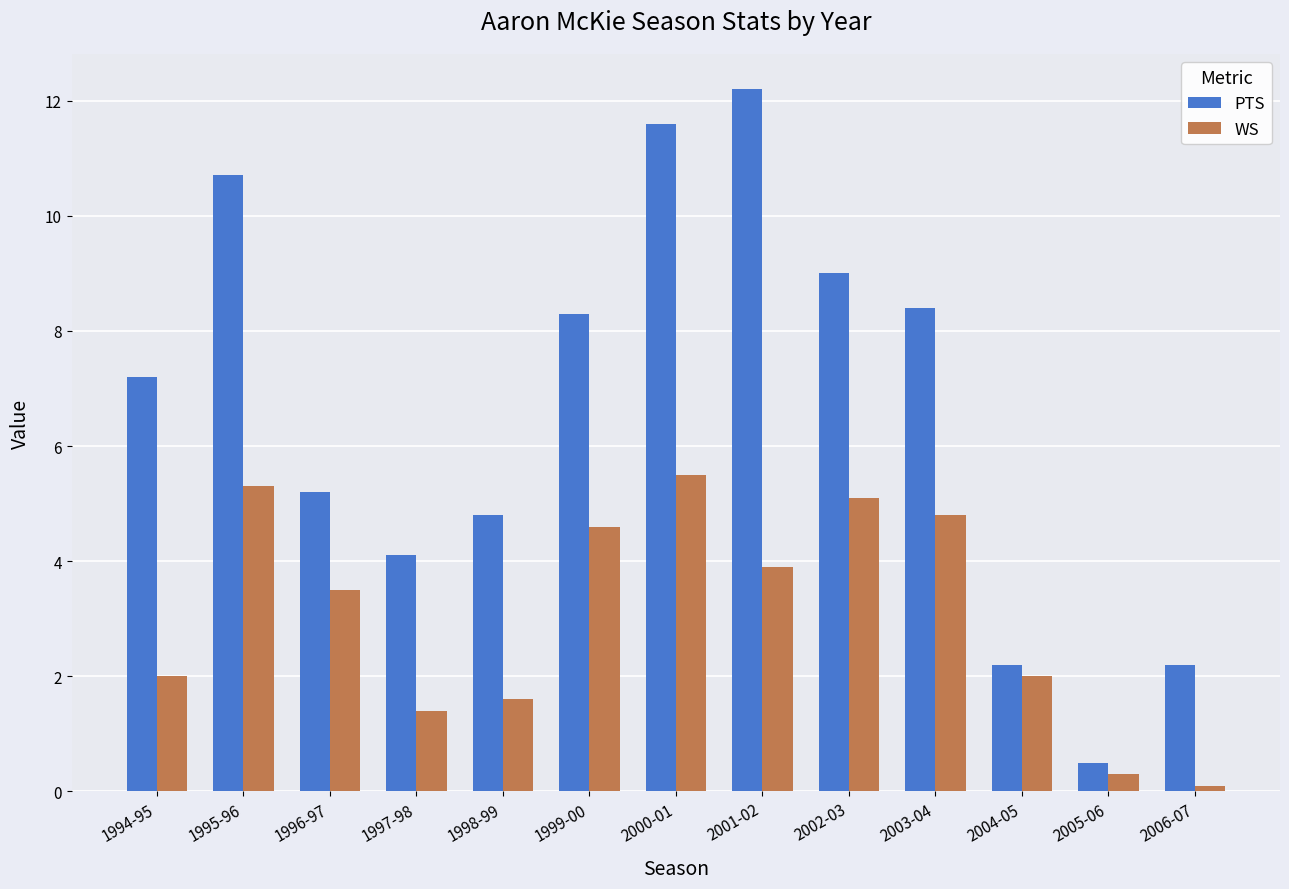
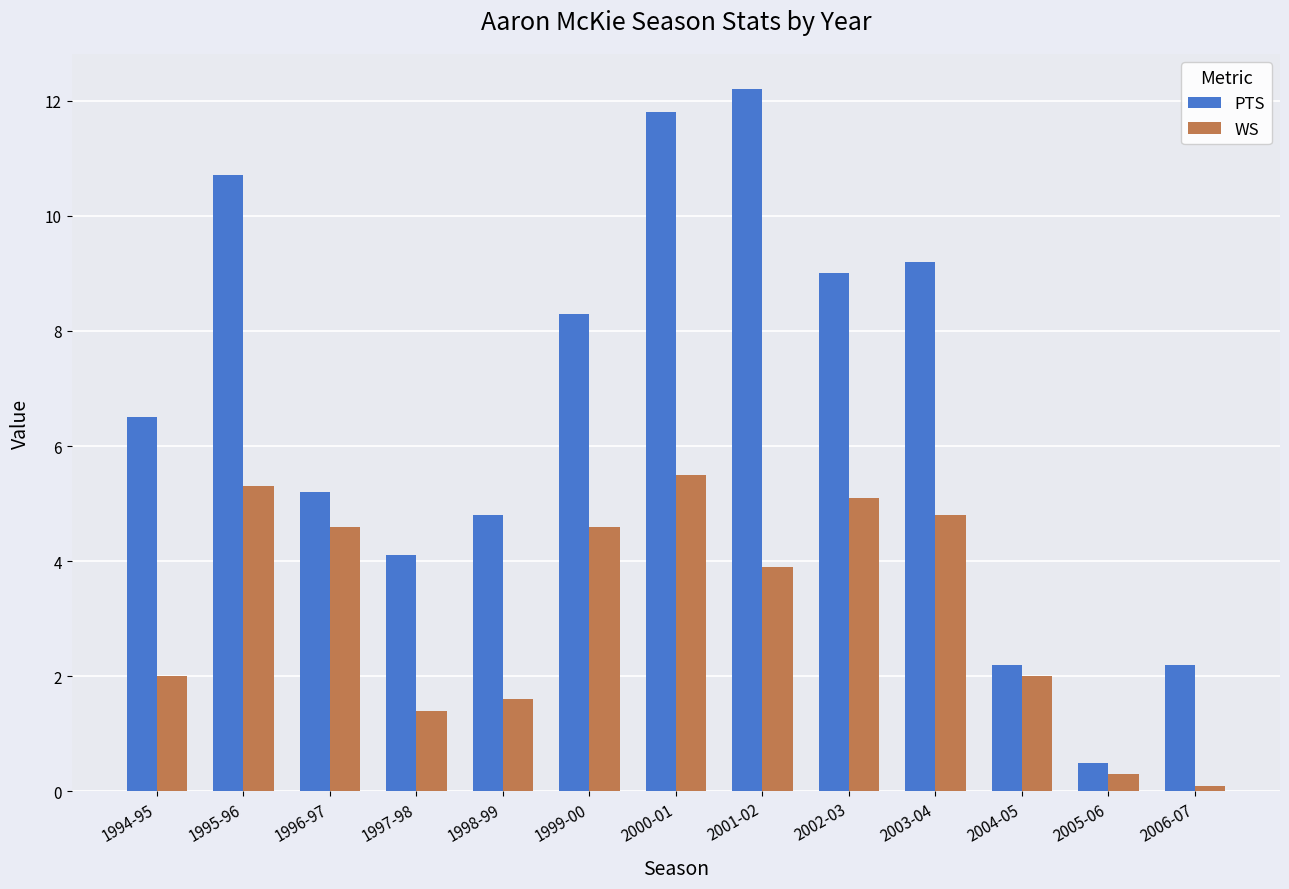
  {
    "PTS": {
-     "1994-95": 7.2,
+     "1994-95": 6.5,
      "1995-96": 10.7,
      "1996-97": 5.2,
      "1997-98": 4.1,
      "1998-99": 4.8,
      "1999-00": 8.3,
-     "2000-01": 11.6,
+     "2000-01": 11.8,
      "2001-02": 12.2,
      "2002-03": 9.0,
-     "2003-04": 8.4,
+     "2003-04": 9.2,
      "2004-05": 2.2,
      "2005-06": 0.5,
      "2006-07": 2.2
    },
    "WS": {
      "1994-95": 2.0,
      "1995-96": 5.3,
-     "1996-97": 3.5,
+     "1996-97": 4.6,
      "1997-98": 1.4,
      "1998-99": 1.6,
      "1999-00": 4.6,
      "2000-01": 5.5,
      "2001-02": 3.9,
      "2002-03": 5.1,
      "2003-04": 4.8,
      "2004-05": 2.0,
      "2005-06": 0.3,
      "2006-07": 0.1
    }
  }
